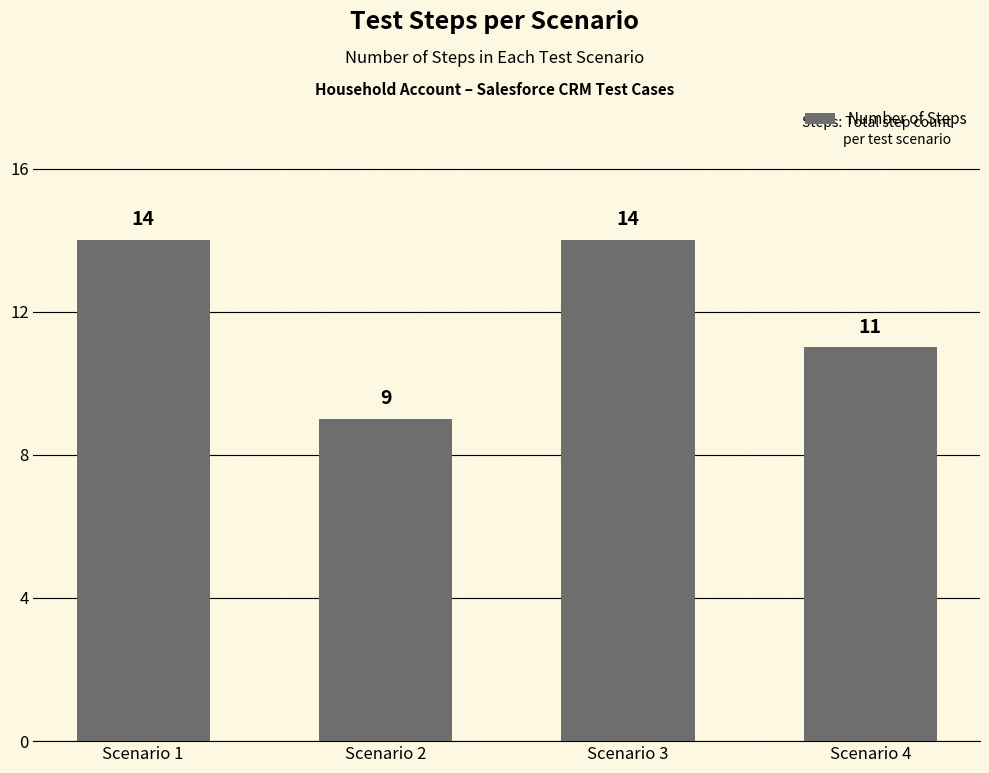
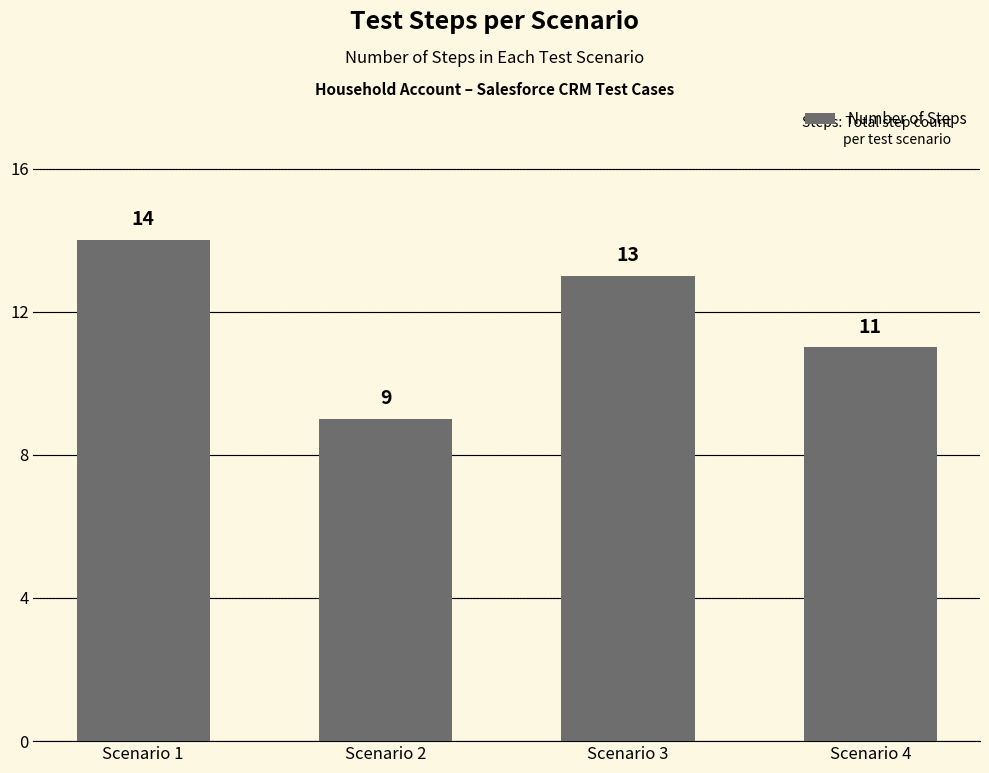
  {
    "Scenario 1": 14,
    "Scenario 2": 9,
-   "Scenario 3": 14,
+   "Scenario 3": 13,
    "Scenario 4": 11
  }
